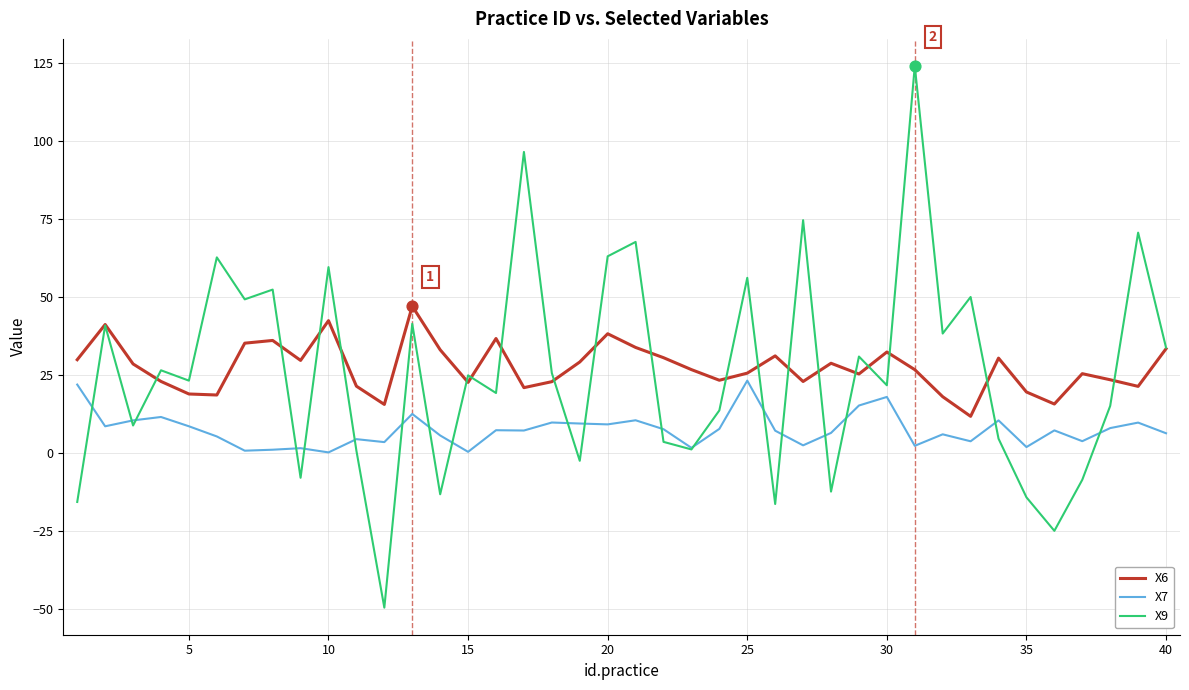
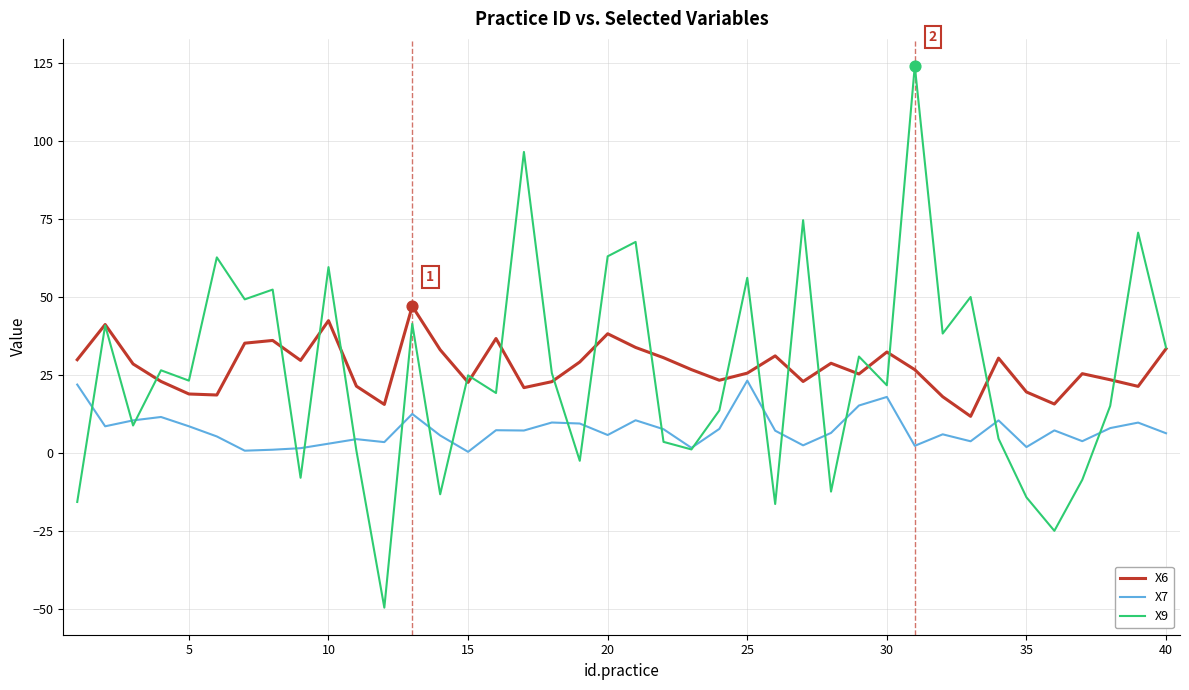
  {
    "X7": {
      "5": 9,
-     "10": 0,
+     "10": 3,
      "15": 1,
-     "20": 9,
+     "20": 6,
      "25": 23,
      "30": 18,
      "35": 2,
      "40": 6
    }
  }
